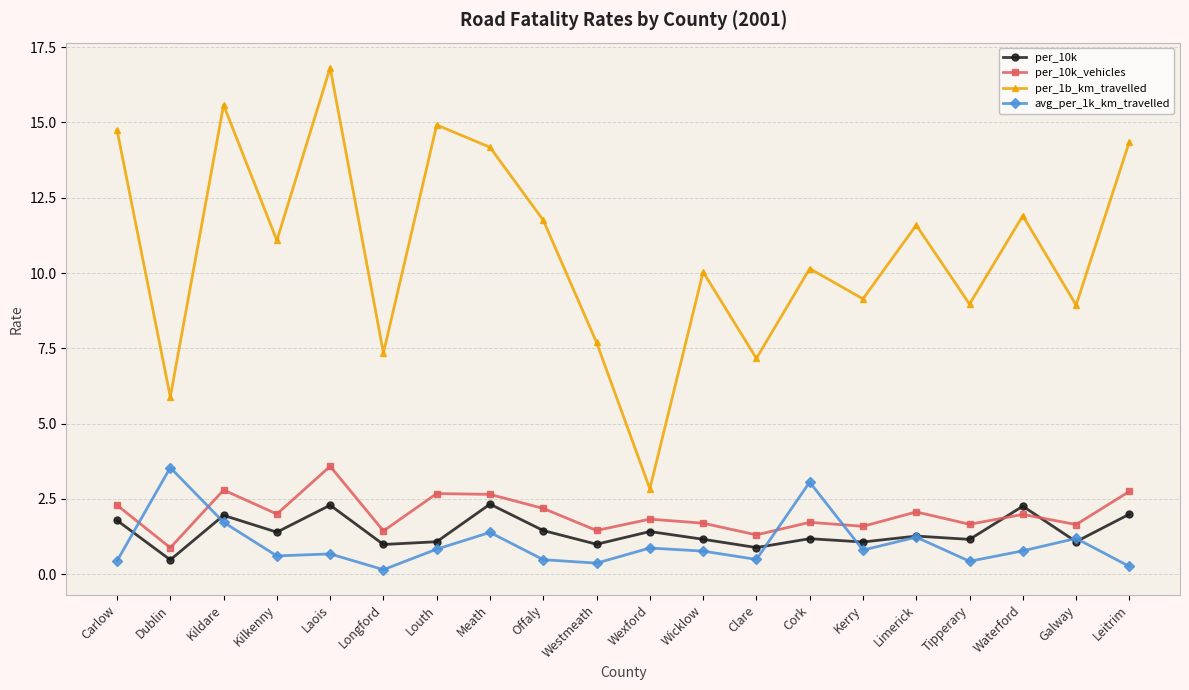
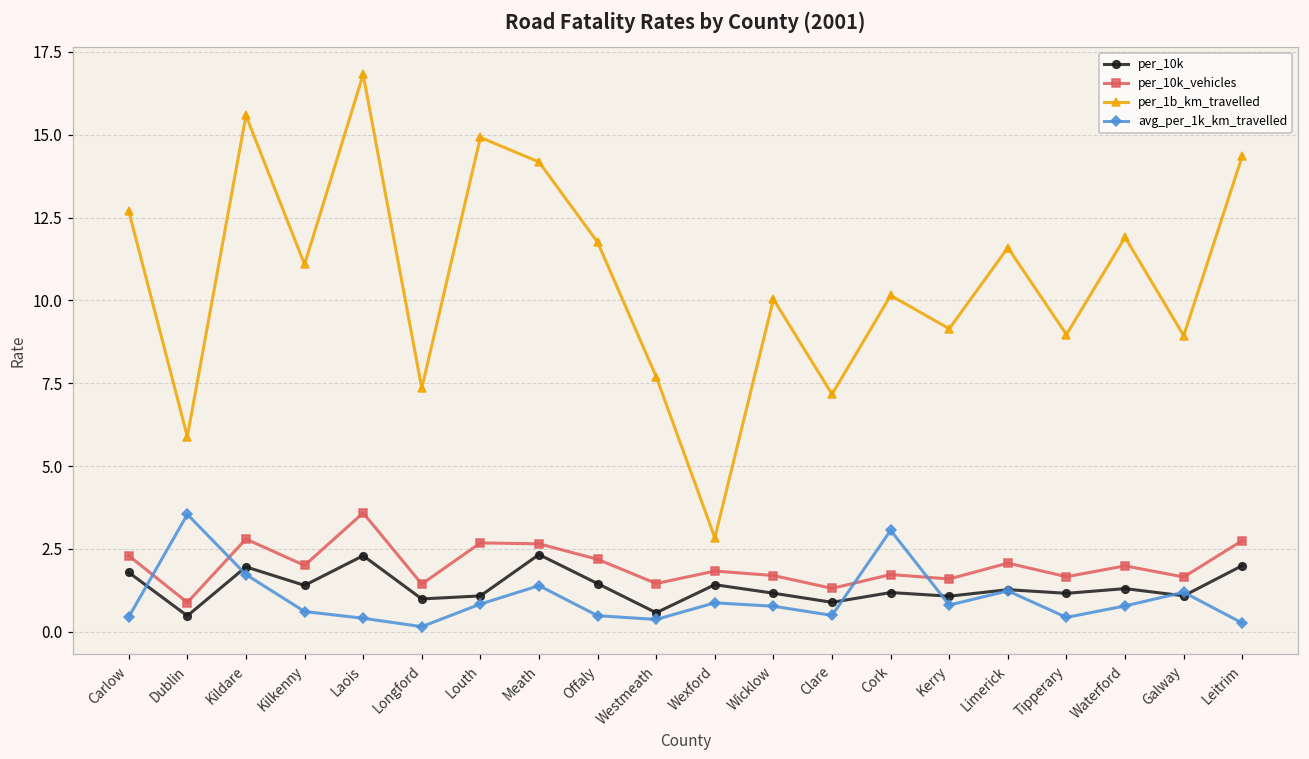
  {
    "per_10k": {
      "Carlow": 1.8,
      "Dublin": 0.5,
      "Kildare": 2.0,
      "Kilkenny": 1.4,
      "Laois": 2.3,
      "Longford": 1.0,
      "Louth": 1.1,
      "Meath": 2.3,
      "Offaly": 1.5,
-     "Westmeath": 1.0,
+     "Westmeath": 0.6,
      "Wexford": 1.4,
      "Wicklow": 1.2,
      "Clare": 0.9,
      "Cork": 1.2,
      "Kerry": 1.1,
      "Tipperary": 1.2,
-     "Waterford": 2.3,
+     "Waterford": 1.3,
      "Galway": 1.1,
      "Leitrim": 2.0
    },
    "per_10k_vehicles": {
      "Carlow": 2.3,
      "Dublin": 0.9,
      "Kildare": 2.8,
      "Kilkenny": 2.0,
      "Laois": 3.6,
      "Longford": 1.4,
      "Louth": 2.7,
      "Meath": 2.7,
      "Offaly": 2.2,
      "Westmeath": 1.5,
      "Wexford": 1.8,
      "Wicklow": 1.7,
      "Clare": 1.3,
      "Cork": 1.7,
      "Kerry": 1.6,
      "Limerick": 2.1,
      "Tipperary": 1.7,
      "Waterford": 2.0,
      "Galway": 1.7,
      "Leitrim": 2.8
    },
    "per_1b_km_travelled": {
-     "Carlow": 14.8,
+     "Carlow": 12.7,
      "Dublin": 5.9,
      "Kildare": 15.6,
      "Kilkenny": 11.1,
      "Laois": 16.8,
      "Longford": 7.3,
      "Louth": 14.9,
      "Meath": 14.2,
      "Offaly": 11.8,
      "Westmeath": 7.7,
      "Wexford": 2.8,
      "Wicklow": 10.0,
      "Clare": 7.2,
      "Cork": 10.1,
      "Kerry": 9.1,
      "Limerick": 11.6,
      "Tipperary": 9.0,
      "Waterford": 11.9,
      "Galway": 8.9,
      "Leitrim": 14.4
    },
    "avg_per_1k_km_travelled": {
      "Carlow": 0.4,
      "Dublin": 3.5,
      "Kildare": 1.7,
      "Kilkenny": 0.6,
-     "Laois": 0.7,
+     "Laois": 0.4,
      "Longford": 0.2,
      "Louth": 0.8,
      "Meath": 1.4,
      "Offaly": 0.5,
      "Westmeath": 0.4,
      "Wexford": 0.9,
      "Wicklow": 0.8,
      "Clare": 0.5,
      "Cork": 3.1,
      "Kerry": 0.8,
      "Tipperary": 0.4,
      "Waterford": 0.8,
      "Galway": 1.2,
      "Leitrim": 0.3
    }
  }
